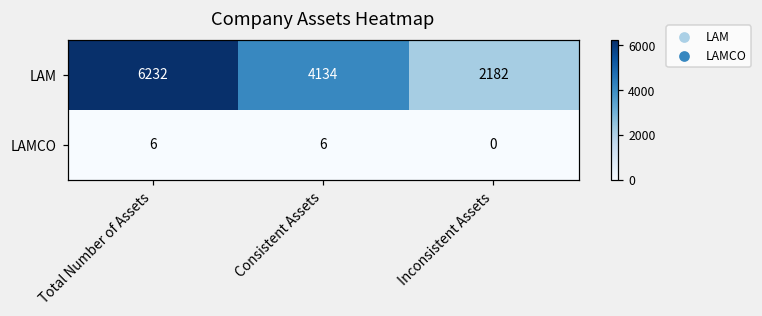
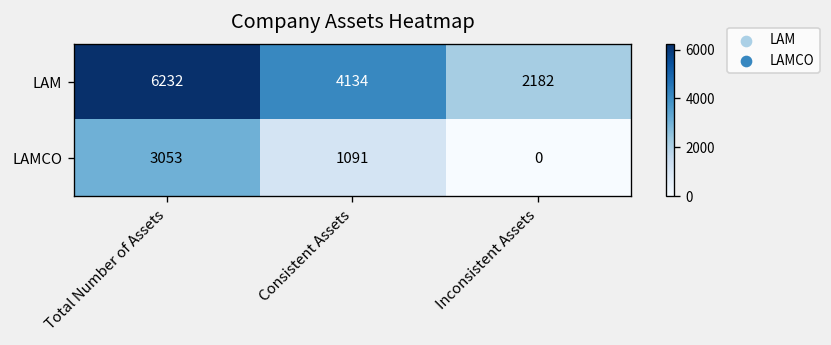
  {
    "LAM": {
      "Total Number of Assets": 6232,
      "Consistent Assets": 4134,
      "Inconsistent Assets": 2182
    },
    "LAMCO": {
-     "Total Number of Assets": 6,
-     "Consistent Assets": 6,
+     "Total Number of Assets": 3053,
+     "Consistent Assets": 1091,
      "Inconsistent Assets": 0
    }
  }
